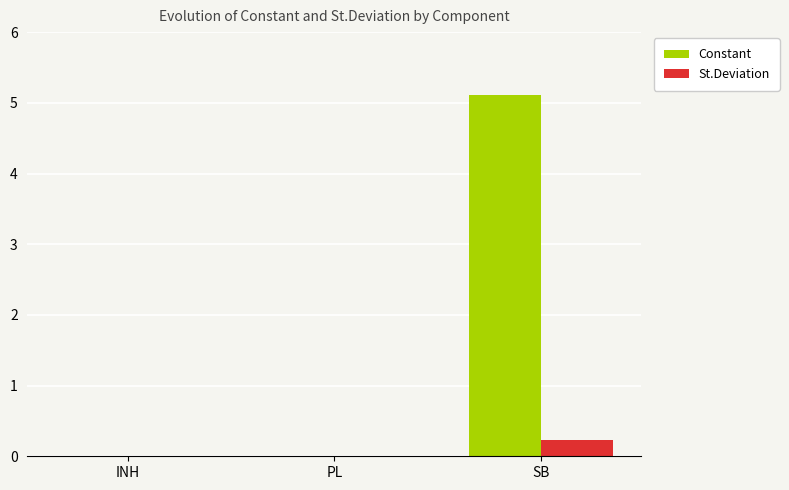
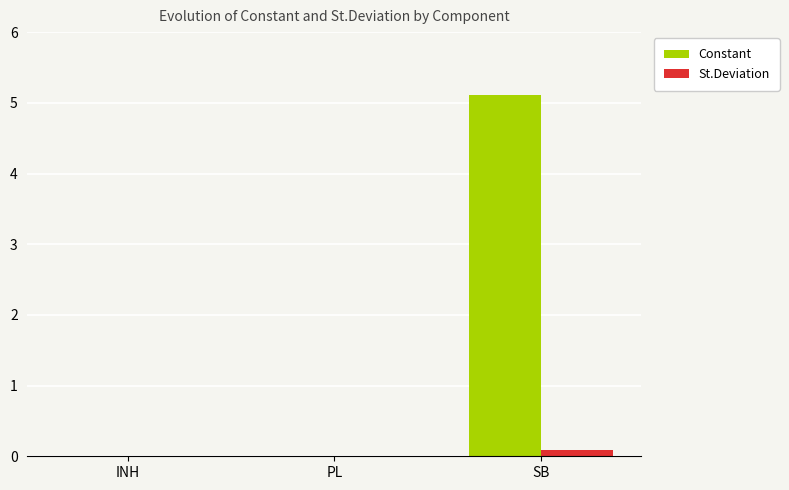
  {
    "Constant": {
      "INH": 0.0,
      "PL": 0.0,
      "SB": 5.1
    },
    "St.Deviation": {
      "INH": 0.0,
      "PL": 0.0,
-     "SB": 0.2
+     "SB": 0.1
    }
  }
